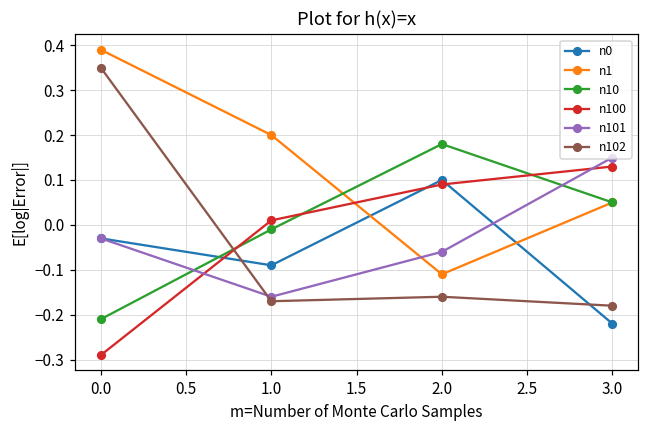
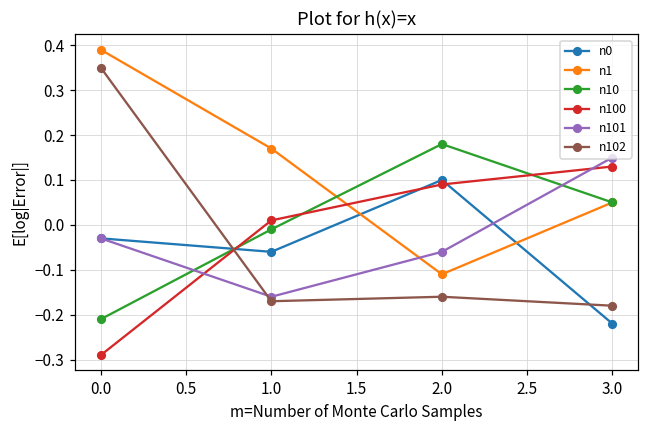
  {
    "n0": {
-     "1.0": -0.09,
+     "1.0": -0.06,
      "2.0": 0.10,
      "3.0": -0.22
    },
    "n1": {
      "0.0": 0.39,
-     "1.0": 0.20,
+     "1.0": 0.17,
      "2.0": -0.11
    },
    "n10": {
      "0.0": -0.21,
      "1.0": -0.01,
      "2.0": 0.18
    },
    "n100": {
      "0.0": -0.29,
      "1.0": 0.01,
      "2.0": 0.09,
      "3.0": 0.13
    },
    "n101": {
      "1.0": -0.16,
      "2.0": -0.06,
      "3.0": 0.15
    },
    "n102": {
      "0.0": 0.35,
      "1.0": -0.17,
      "2.0": -0.16,
      "3.0": -0.18
    }
  }
